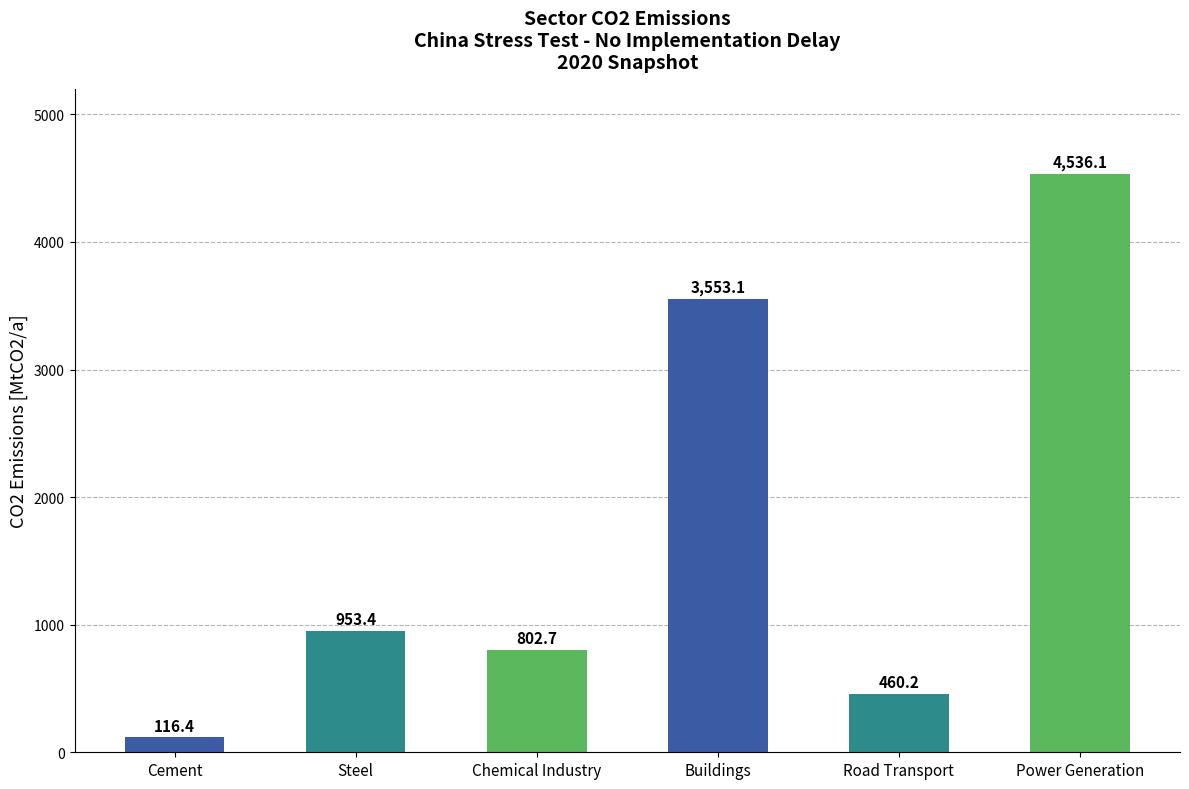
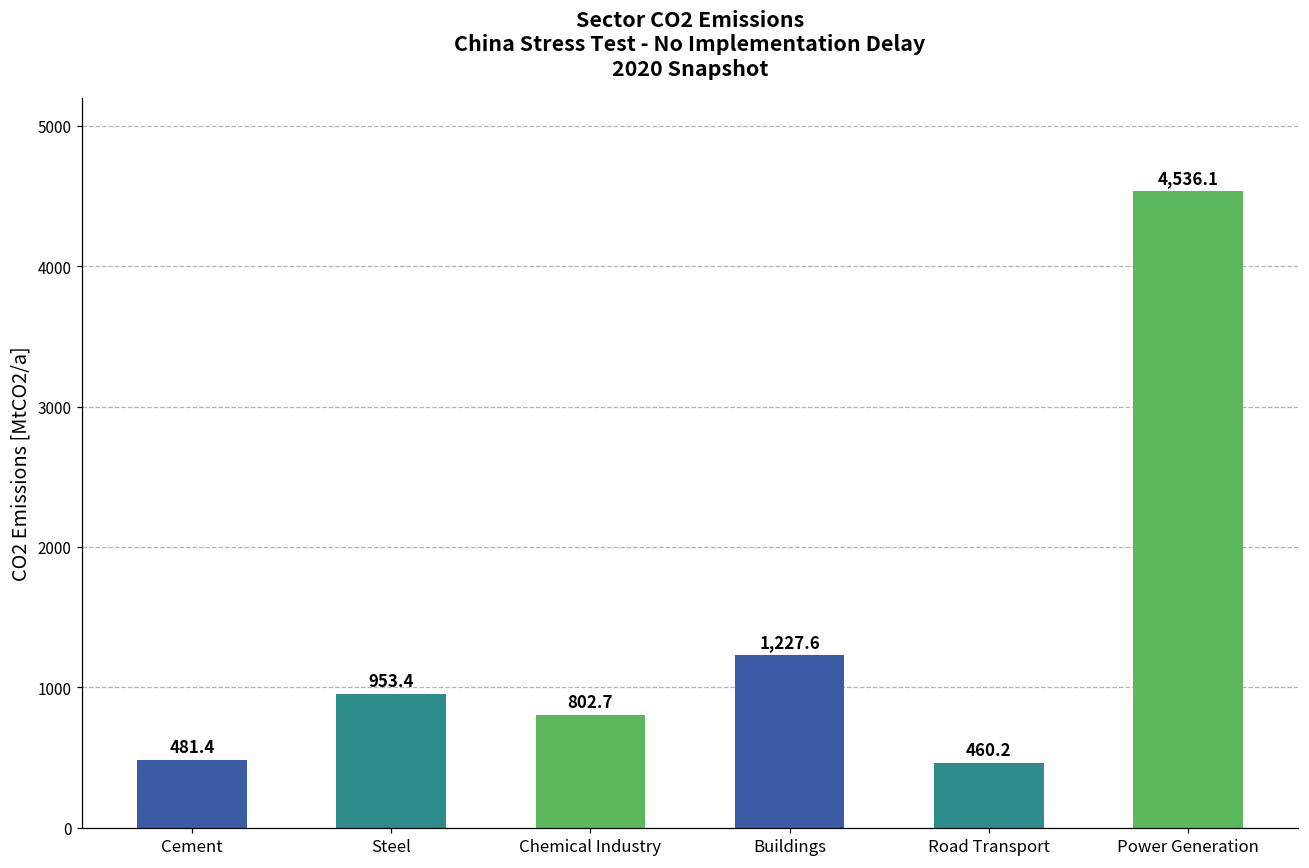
  {
-   "Cement": "116.4",
+   "Cement": "481.4",
    "Steel": "953.4",
    "Chemical Industry": "802.7",
-   "Buildings": "3,553.1",
+   "Buildings": "1,227.6",
    "Road Transport": "460.2",
    "Power Generation": "4,536.1"
  }
